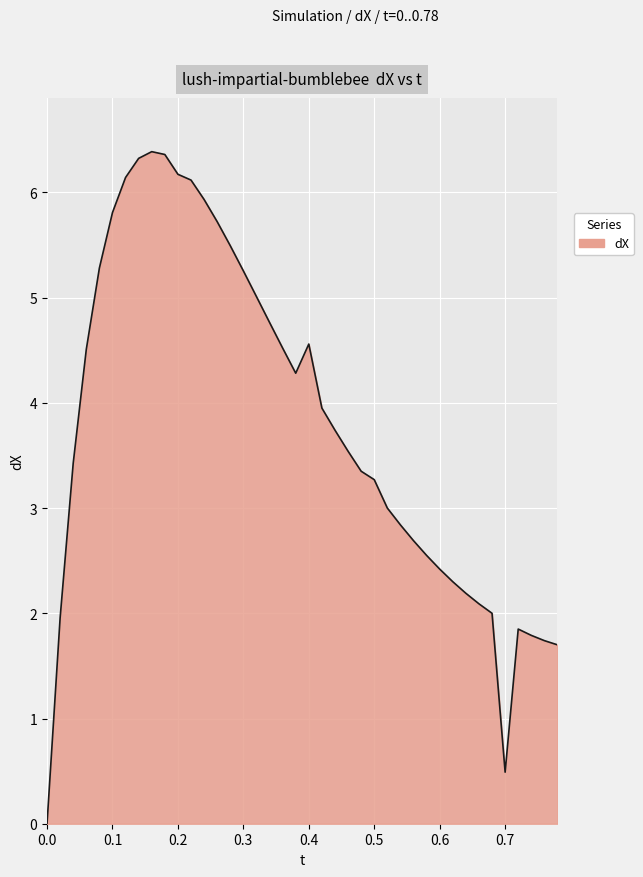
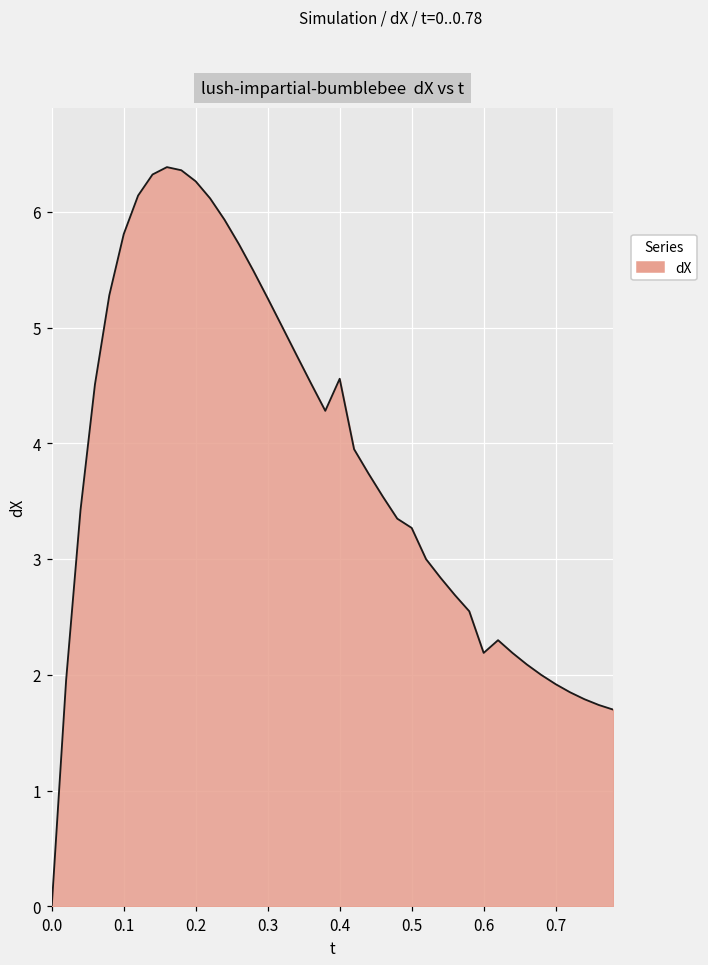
  {
    "0.0": 0.00,
    "0.1": 5.81,
-   "0.2": 6.17,
+   "0.2": 6.26,
    "0.3": 5.25,
    "0.4": 4.56,
    "0.5": 3.27,
-   "0.6": 2.42,
-   "0.7": 0.49
+   "0.6": 2.19,
+   "0.7": 1.92
  }
